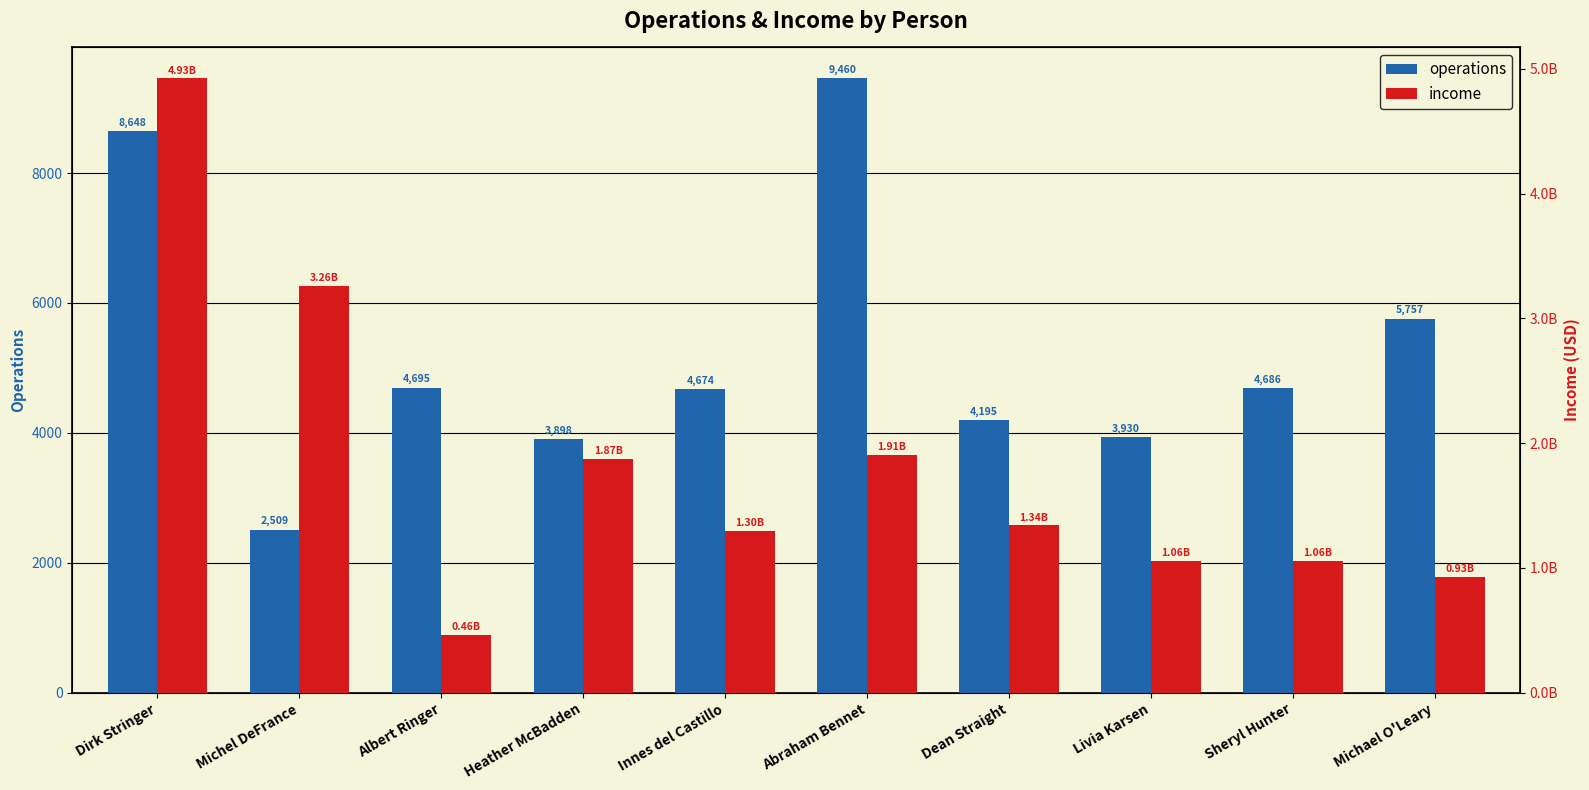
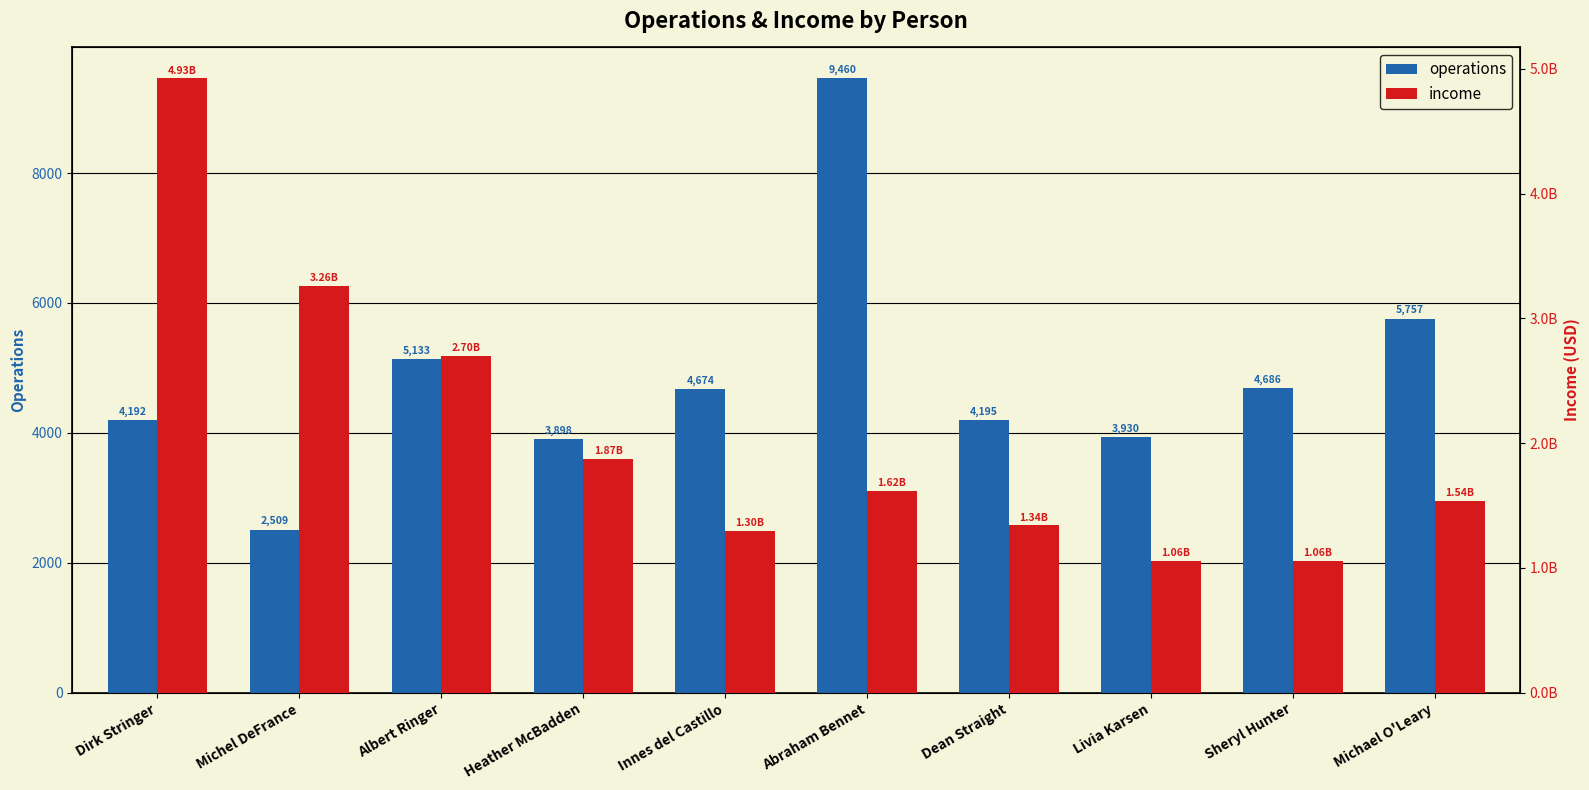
  {
    "operations": {
-     "Dirk Stringer": "8,648",
+     "Dirk Stringer": "4,192",
      "Michel DeFrance": "2,509",
-     "Albert Ringer": "4,695",
+     "Albert Ringer": "5,133",
      "Heather McBadden": "3,898",
      "Innes del Castillo": "4,674",
      "Abraham Bennet": "9,460",
      "Dean Straight": "4,195",
      "Livia Karsen": "3,930",
      "Sheryl Hunter": "4,686",
      "Michael O'Leary": "5,757"
    },
    "income": {
      "Dirk Stringer": "4.93B",
      "Michel DeFrance": "3.26B",
-     "Albert Ringer": "0.46B",
+     "Albert Ringer": "2.70B",
      "Heather McBadden": "1.87B",
      "Innes del Castillo": "1.30B",
-     "Abraham Bennet": "1.91B",
+     "Abraham Bennet": "1.62B",
      "Dean Straight": "1.34B",
      "Livia Karsen": "1.06B",
      "Sheryl Hunter": "1.06B",
-     "Michael O'Leary": "0.93B"
+     "Michael O'Leary": "1.54B"
    }
  }
